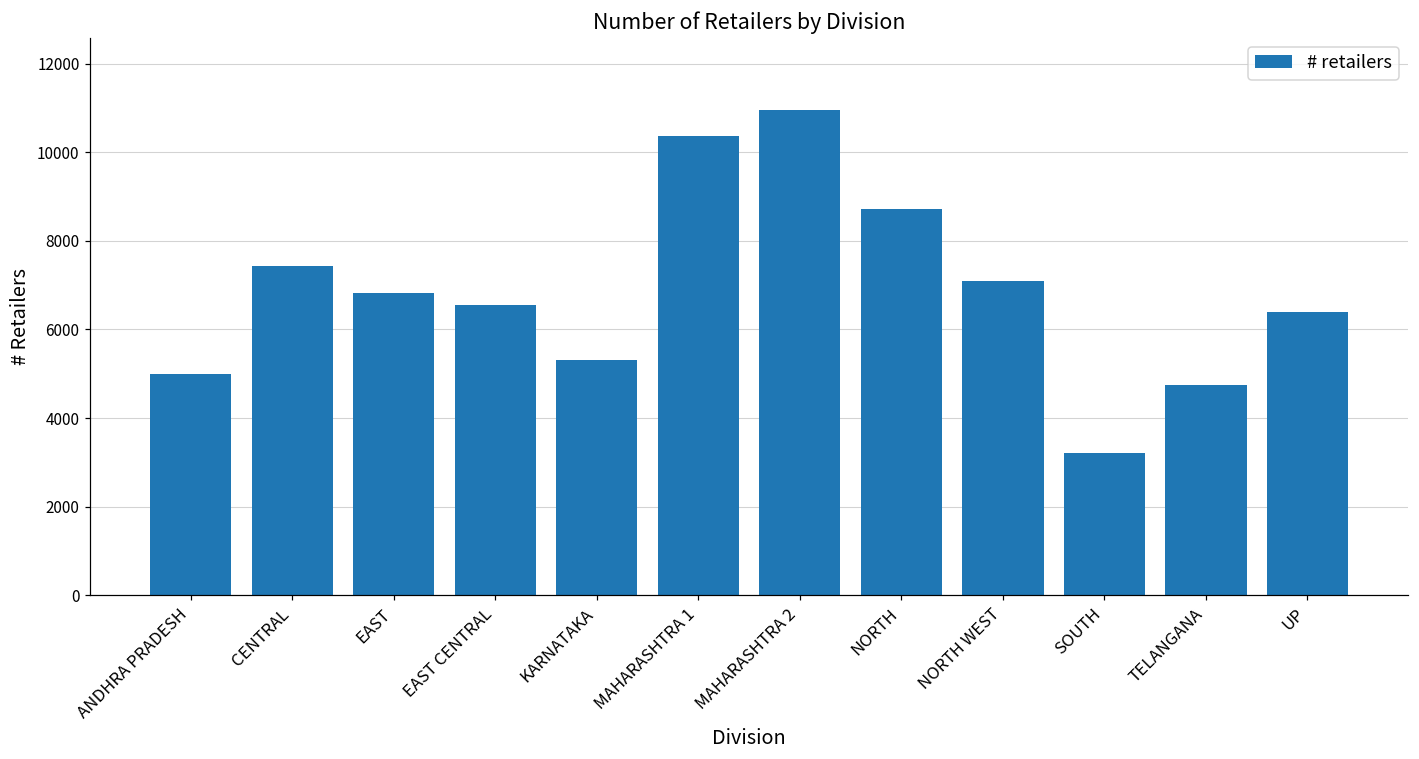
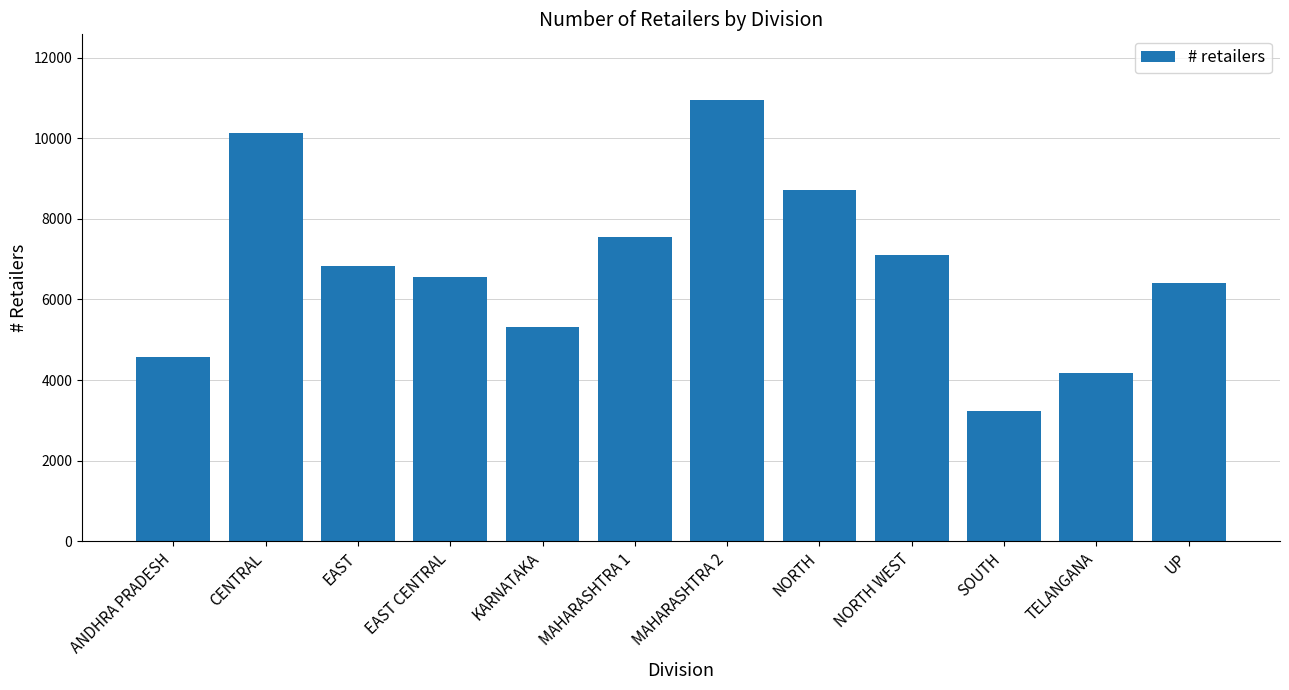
  {
-   "ANDHRA PRADESH": 5000,
-   "CENTRAL": 7400,
+   "ANDHRA PRADESH": 4600,
+   "CENTRAL": 10100,
    "EAST": 6800,
    "EAST CENTRAL": 6600,
    "KARNATAKA": 5300,
-   "MAHARASHTRA 1": 10400,
+   "MAHARASHTRA 1": 7600,
    "MAHARASHTRA 2": 10900,
    "NORTH": 8700,
    "NORTH WEST": 7100,
    "SOUTH": 3200,
-   "TELANGANA": 4800,
+   "TELANGANA": 4200,
    "UP": 6400
  }
